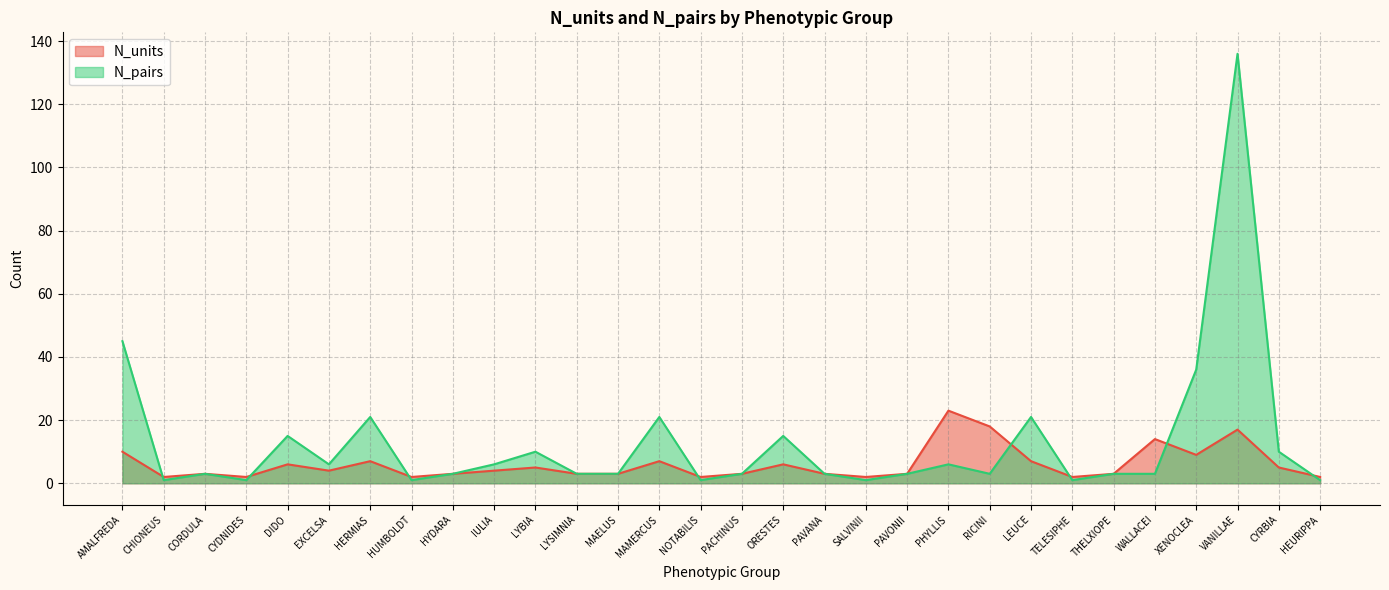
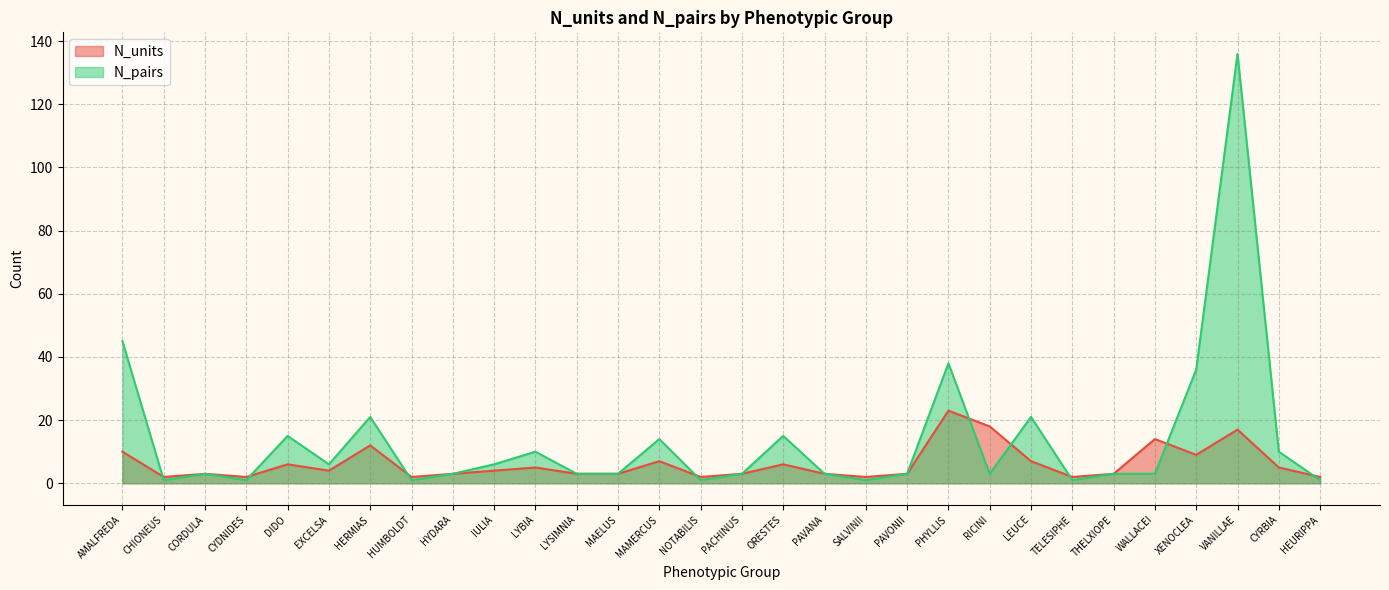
  {
    "N_units": {
      "AMALFREDA": 10,
      "CHIONEUS": 2,
      "CYDNIDES": 2,
      "DIDO": 6,
      "EXCELSA": 4,
-     "HERMIAS": 7,
+     "HERMIAS": 12,
      "HUMBOLDT": 2,
      "IULIA": 4,
      "LYBIA": 5,
      "MAMERCUS": 7,
      "NOTABILIS": 2,
      "ORESTES": 6,
      "SALVINII": 2,
      "PHYLLIS": 23,
      "RICINI": 18,
      "LEUCE": 7,
      "TELESIPHE": 2,
      "WALLACEI": 14,
      "XENOCLEA": 9,
      "VANILLAE": 17,
      "CYRBIA": 5,
      "HEURIPPA": 2
    },
    "N_pairs": {
      "AMALFREDA": 45,
      "CHIONEUS": 1,
      "CYDNIDES": 1,
      "DIDO": 15,
      "EXCELSA": 6,
      "HERMIAS": 21,
      "HUMBOLDT": 1,
      "IULIA": 6,
      "LYBIA": 10,
-     "MAMERCUS": 21,
+     "MAMERCUS": 14,
      "NOTABILIS": 1,
      "ORESTES": 15,
      "SALVINII": 1,
-     "PHYLLIS": 6,
+     "PHYLLIS": 38,
      "RICINI": 3,
      "LEUCE": 21,
      "TELESIPHE": 1,
      "WALLACEI": 3,
      "XENOCLEA": 36,
      "VANILLAE": 136,
      "CYRBIA": 10,
      "HEURIPPA": 1
    }
  }
